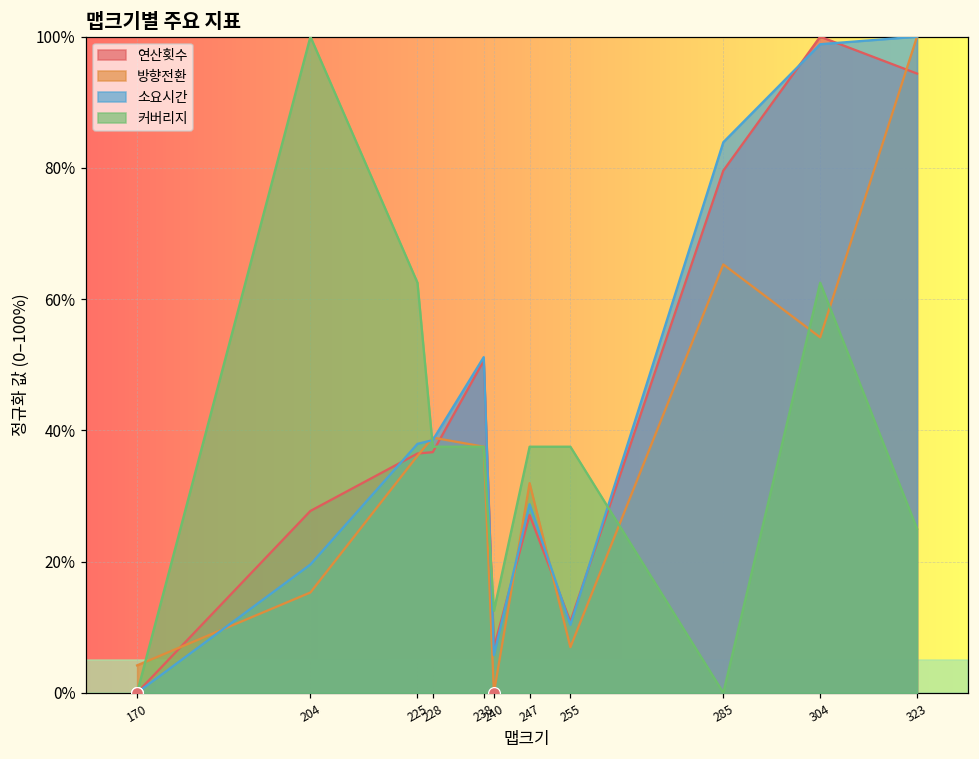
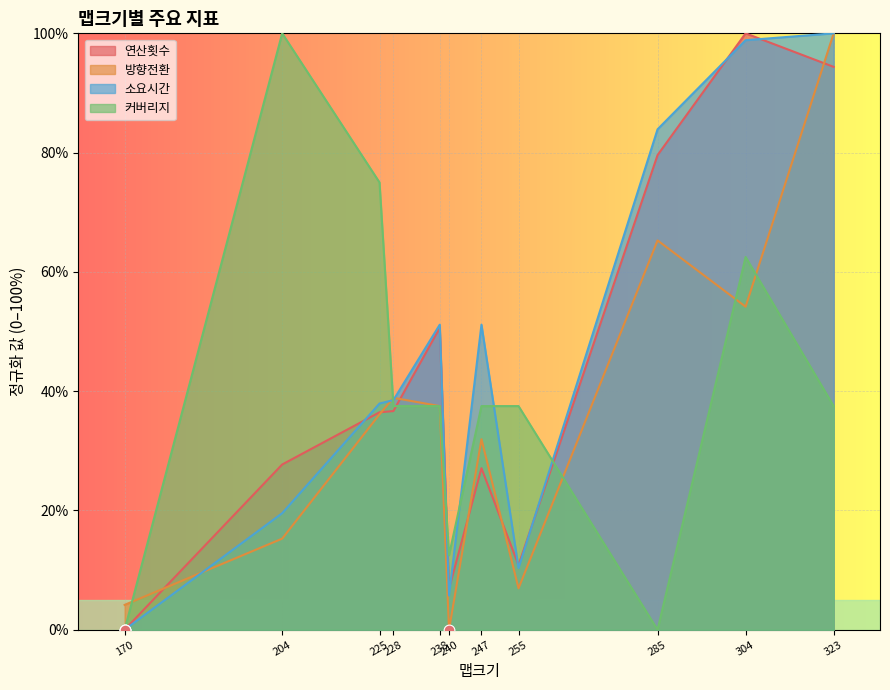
  {
    "소요시간": {
      "204": "20%",
      "225": "38%",
      "238": "51%",
      "240": "6%",
-     "247": "29%",
+     "247": "51%",
      "255": "10%",
      "285": "84%",
      "304": "99%"
    },
    "커버리지": {
      "204": "100%",
-     "225": "62%",
+     "225": "75%",
      "228": "38%",
      "240": "13%",
      "247": "38%",
      "255": "38%",
      "304": "62%",
-     "323": "25%"
+     "323": "38%"
    }
  }
